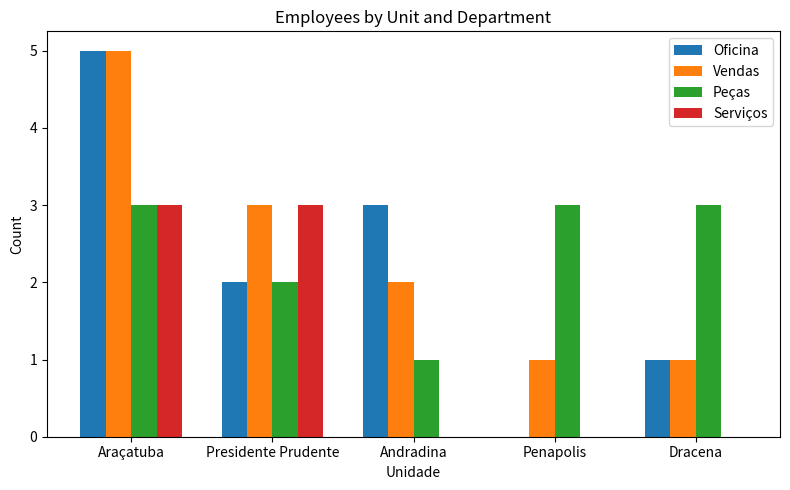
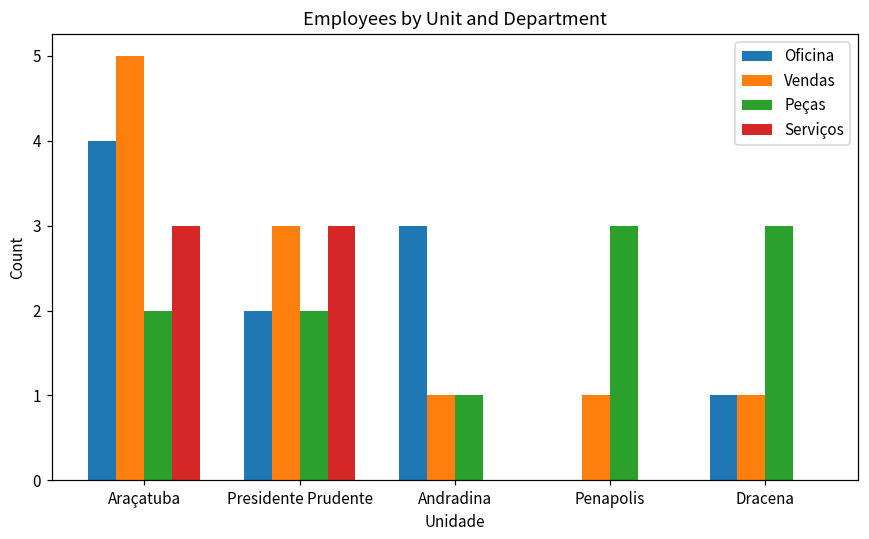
  {
    "Oficina": {
-     "Araçatuba": 5,
+     "Araçatuba": 4,
      "Presidente Prudente": 2,
      "Andradina": 3,
      "Penapolis": 0,
      "Dracena": 1
    },
    "Vendas": {
      "Araçatuba": 5,
      "Presidente Prudente": 3,
-     "Andradina": 2,
+     "Andradina": 1,
      "Penapolis": 1,
      "Dracena": 1
    },
    "Peças": {
-     "Araçatuba": 3,
+     "Araçatuba": 2,
      "Presidente Prudente": 2,
      "Andradina": 1,
      "Penapolis": 3,
      "Dracena": 3
    },
    "Serviços": {
      "Araçatuba": 3,
      "Presidente Prudente": 3,
      "Andradina": 0,
      "Penapolis": 0,
      "Dracena": 0
    }
  }
